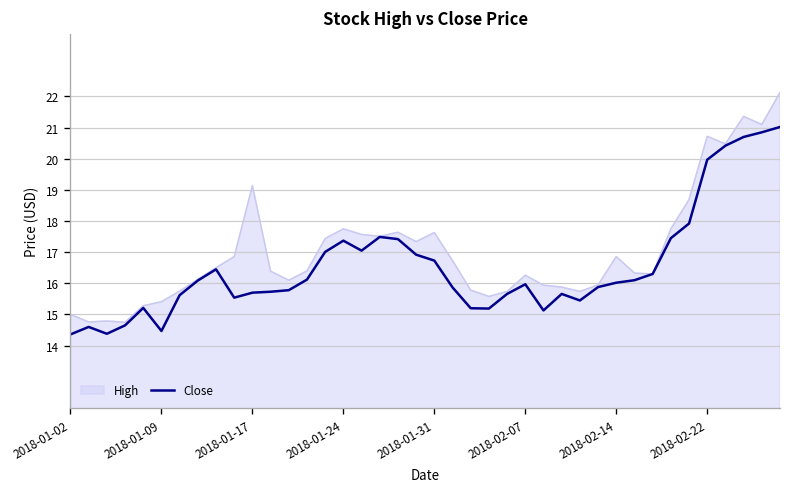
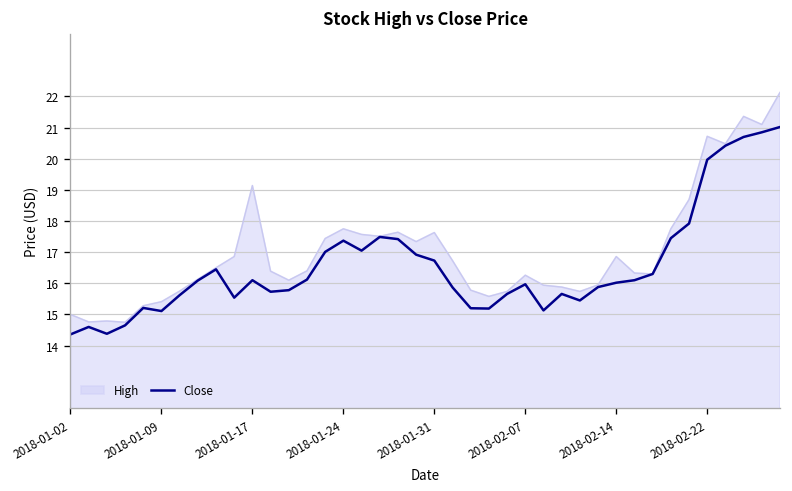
  {
    "High": {
      "2018-01-02": 15.0,
      "2018-01-09": 15.4,
      "2018-01-17": 19.1,
      "2018-01-24": 17.8,
      "2018-01-31": 17.6,
      "2018-02-07": 16.3,
      "2018-02-14": 16.9,
      "2018-02-22": 20.7
    },
    "Close": {
      "2018-01-02": 14.4,
-     "2018-01-09": 14.5,
-     "2018-01-17": 15.7,
+     "2018-01-09": 15.1,
+     "2018-01-17": 16.1,
      "2018-01-24": 17.4,
      "2018-01-31": 16.7,
      "2018-02-07": 16.0,
      "2018-02-14": 16.0,
      "2018-02-22": 20.0
    }
  }
